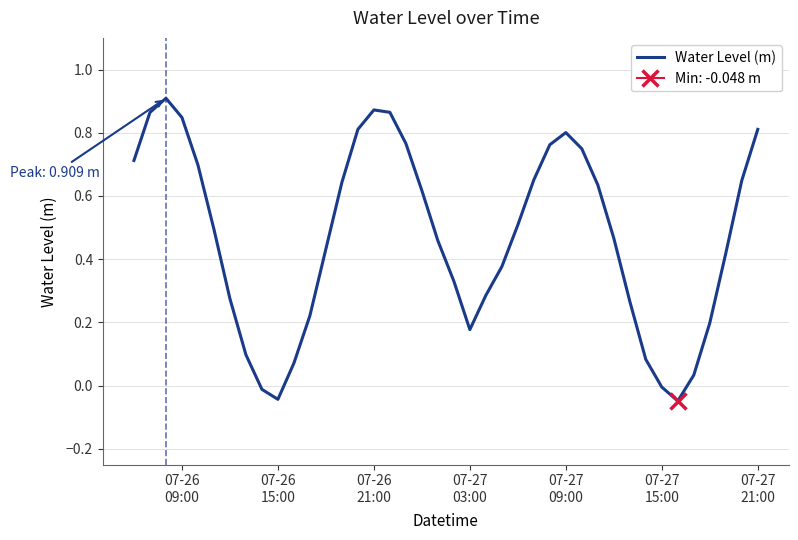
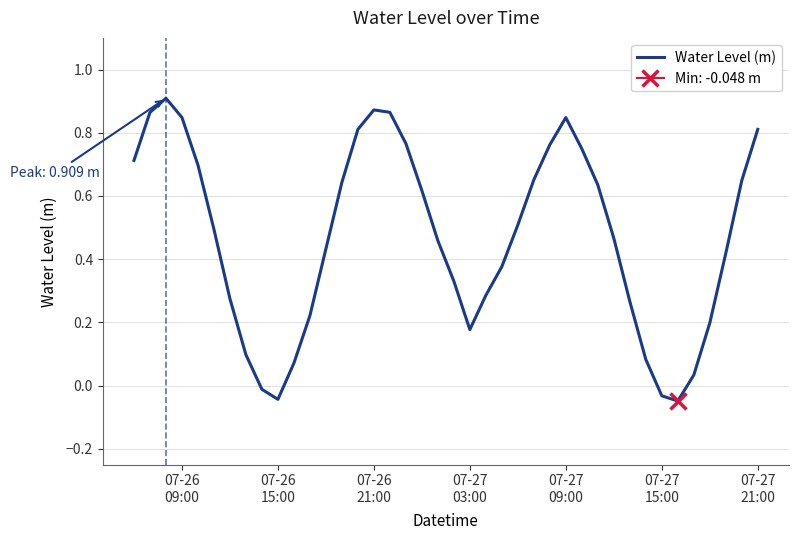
  {
    "Water Level (m)": {
      "07-26 09:00": 0.85,
      "07-26 15:00": -0.04,
      "07-26 21:00": 0.87,
      "07-27 03:00": 0.18,
-     "07-27 09:00": 0.80,
-     "07-27 15:00": 0.00,
+     "07-27 09:00": 0.85,
+     "07-27 15:00": -0.03,
      "07-27 21:00": 0.81
    }
  }
